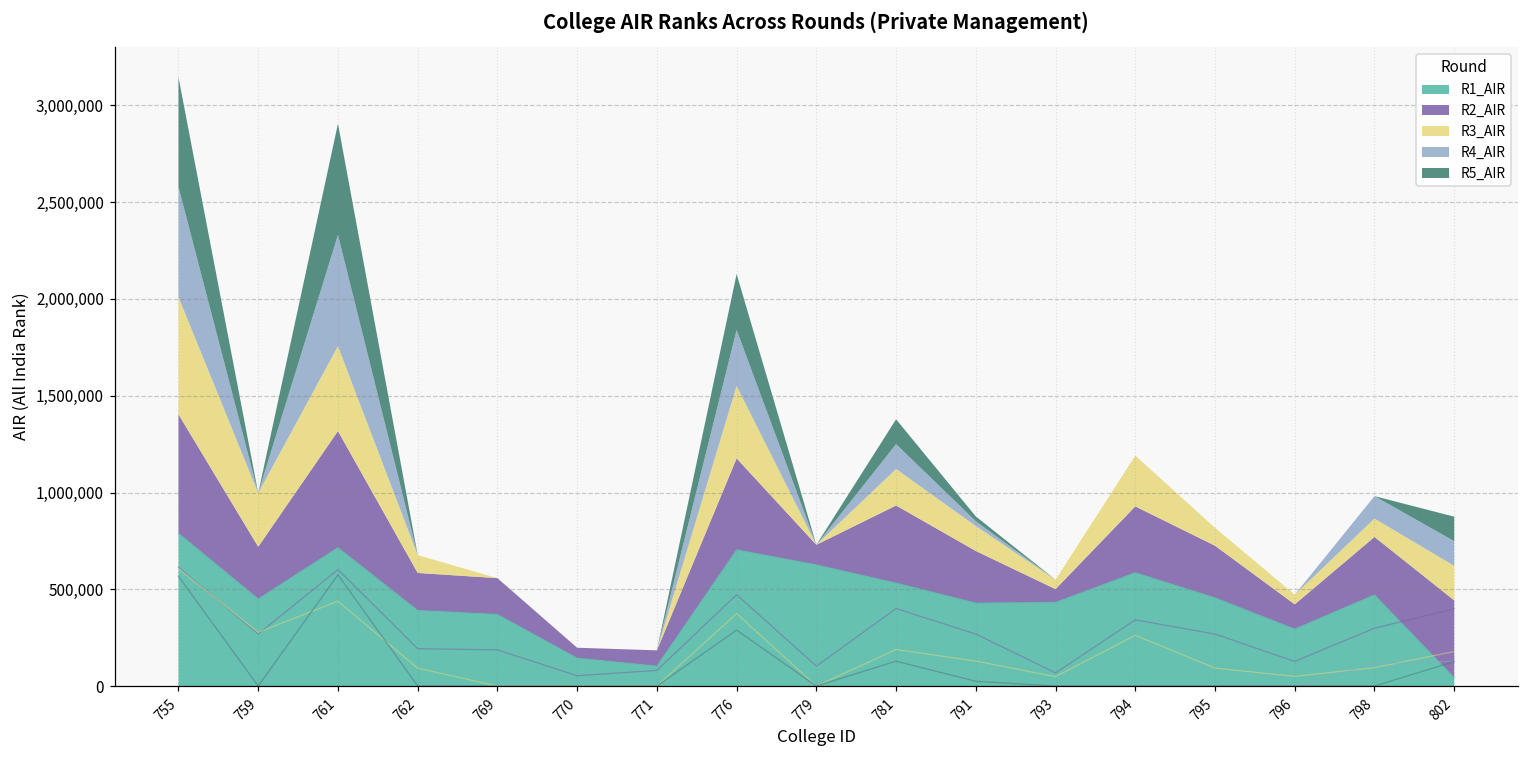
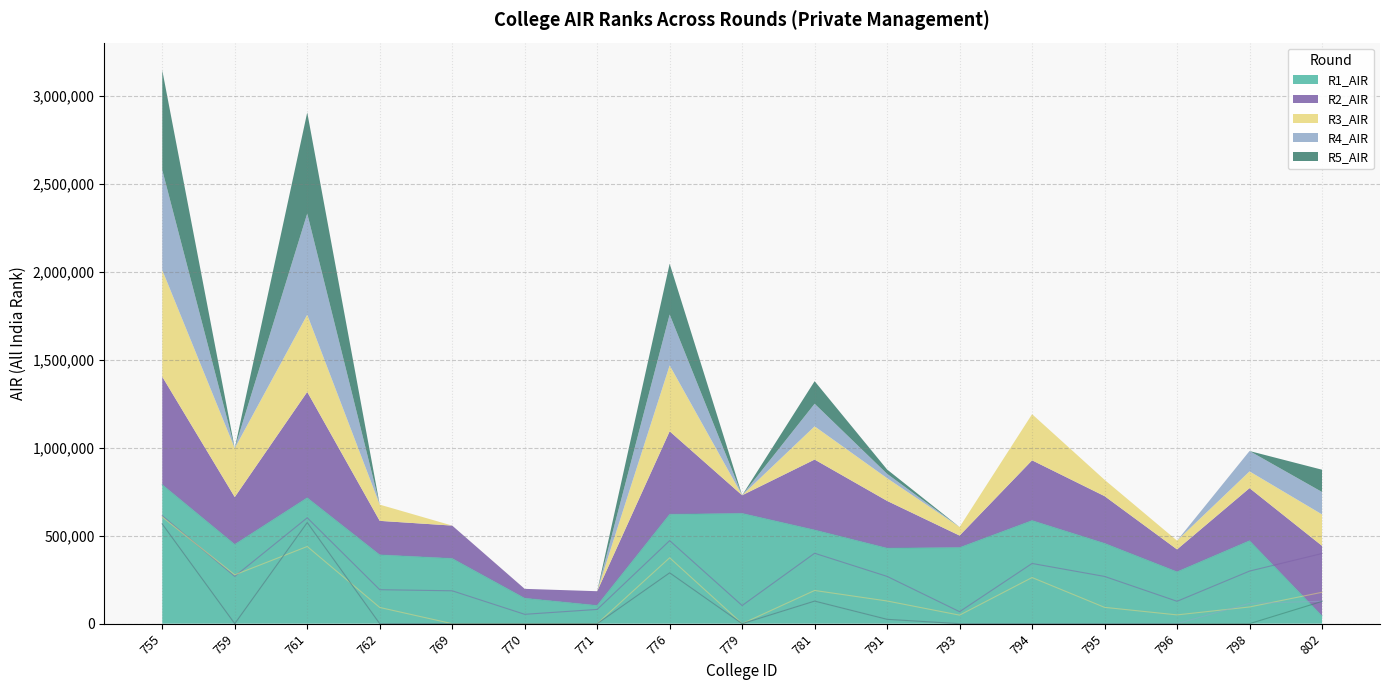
  {
    "R1_AIR": {
      "755": "790,000",
      "759": "450,000",
      "761": "720,000",
      "762": "390,000",
      "769": "370,000",
      "770": "140,000",
      "771": "100,000",
-     "776": "700,000",
+     "776": "620,000",
      "779": "630,000",
      "781": "530,000",
      "791": "430,000",
      "793": "430,000",
      "794": "590,000",
      "795": "460,000",
      "796": "290,000",
      "798": "470,000",
      "802": "40,000"
    }
  }
